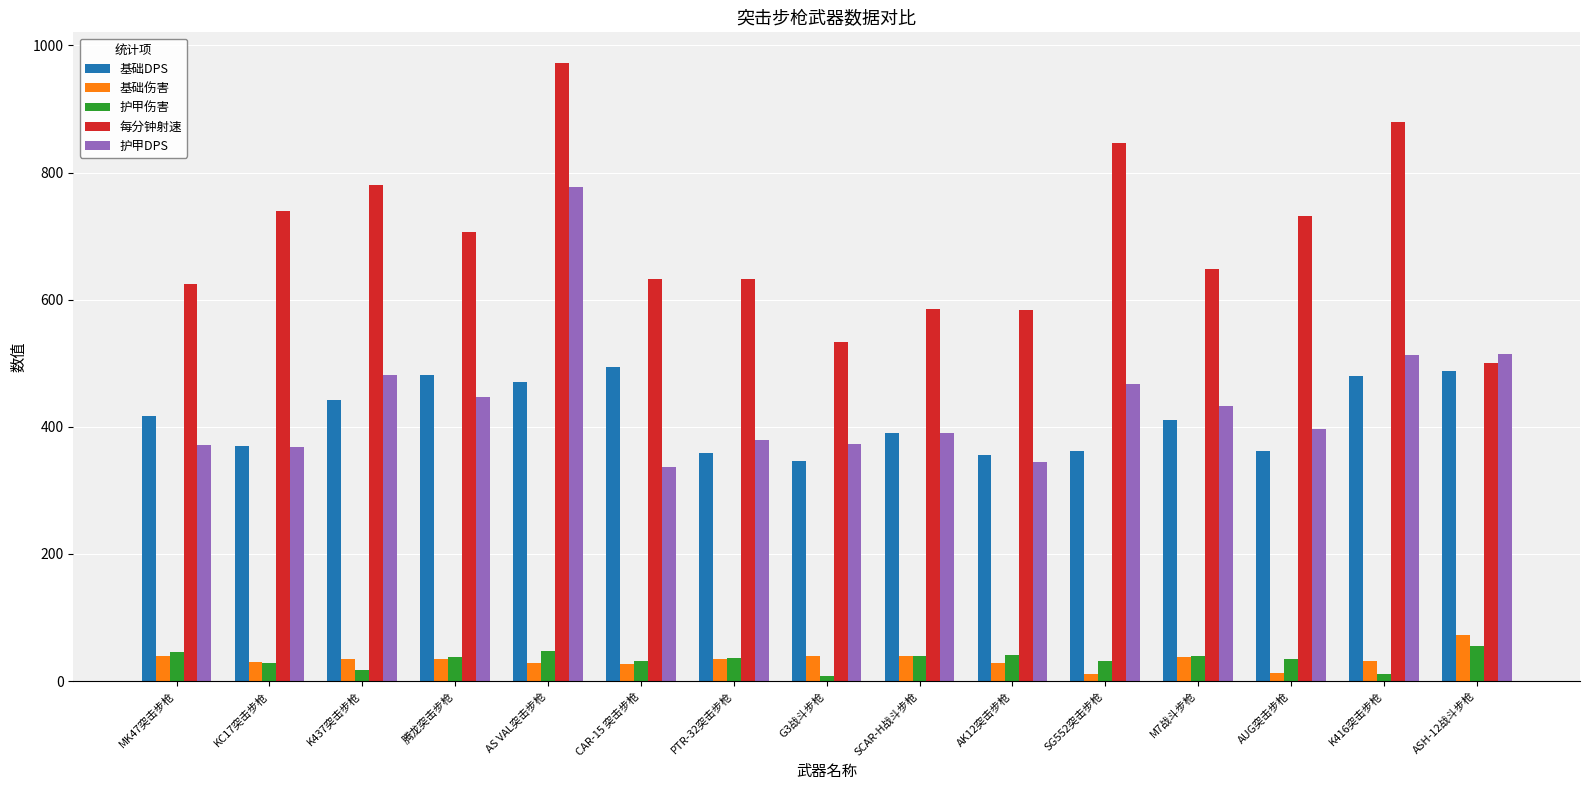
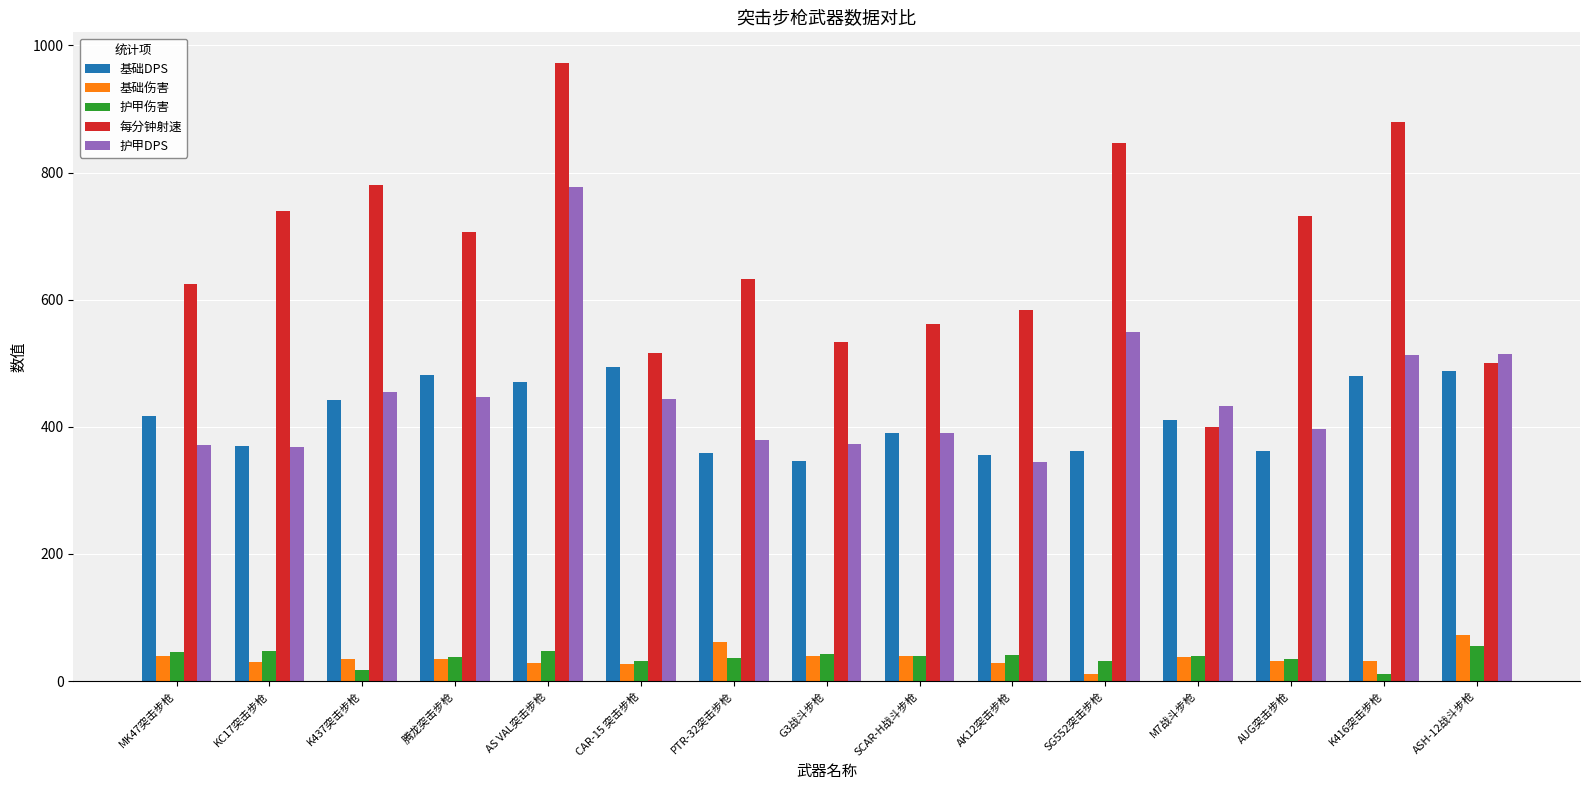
  {
    "基础DPS": {
      "MK47突击步枪": 420,
      "KC17突击步枪": 370,
      "K437突击步枪": 440,
      "腾龙突击步枪": 480,
      "AS VAL突击步枪": 470,
      "CAR-15 突击步枪": 490,
      "PTR-32突击步枪": 360,
      "G3战斗步枪": 350,
      "SCAR-H战斗步枪": 390,
      "AK12突击步枪": 360,
      "SG552突击步枪": 360,
      "M7战斗步枪": 410,
      "AUG突击步枪": 360,
      "K416突击步枪": 480,
      "ASH-12战斗步枪": 490
    },
    "基础伤害": {
      "MK47突击步枪": 40,
      "KC17突击步枪": 30,
      "K437突击步枪": 30,
      "腾龙突击步枪": 40,
      "AS VAL突击步枪": 30,
      "CAR-15 突击步枪": 30,
-     "PTR-32突击步枪": 30,
+     "PTR-32突击步枪": 60,
      "G3战斗步枪": 40,
      "SCAR-H战斗步枪": 40,
      "AK12突击步枪": 30,
      "SG552突击步枪": 10,
      "M7战斗步枪": 40,
-     "AUG突击步枪": 10,
+     "AUG突击步枪": 30,
      "K416突击步枪": 30,
      "ASH-12战斗步枪": 70
    },
    "护甲伤害": {
      "MK47突击步枪": 50,
-     "KC17突击步枪": 30,
+     "KC17突击步枪": 50,
      "K437突击步枪": 20,
      "腾龙突击步枪": 40,
      "AS VAL突击步枪": 50,
      "CAR-15 突击步枪": 30,
      "PTR-32突击步枪": 40,
-     "G3战斗步枪": 10,
+     "G3战斗步枪": 40,
      "SCAR-H战斗步枪": 40,
      "AK12突击步枪": 40,
      "SG552突击步枪": 30,
      "M7战斗步枪": 40,
      "AUG突击步枪": 40,
      "K416突击步枪": 10,
      "ASH-12战斗步枪": 60
    },
    "每分钟射速": {
      "MK47突击步枪": 630,
      "KC17突击步枪": 740,
      "K437突击步枪": 780,
      "腾龙突击步枪": 710,
      "AS VAL突击步枪": 970,
-     "CAR-15 突击步枪": 630,
+     "CAR-15 突击步枪": 520,
      "PTR-32突击步枪": 630,
      "G3战斗步枪": 530,
-     "SCAR-H战斗步枪": 590,
+     "SCAR-H战斗步枪": 560,
      "AK12突击步枪": 580,
      "SG552突击步枪": 850,
-     "M7战斗步枪": 650,
+     "M7战斗步枪": 400,
      "AUG突击步枪": 730,
      "K416突击步枪": 880,
      "ASH-12战斗步枪": 500
    },
    "护甲DPS": {
      "MK47突击步枪": 370,
      "KC17突击步枪": 370,
-     "K437突击步枪": 480,
+     "K437突击步枪": 460,
      "腾龙突击步枪": 450,
      "AS VAL突击步枪": 780,
-     "CAR-15 突击步枪": 340,
+     "CAR-15 突击步枪": 440,
      "PTR-32突击步枪": 380,
      "G3战斗步枪": 370,
      "SCAR-H战斗步枪": 390,
      "AK12突击步枪": 340,
-     "SG552突击步枪": 470,
+     "SG552突击步枪": 550,
      "M7战斗步枪": 430,
      "AUG突击步枪": 400,
      "K416突击步枪": 510,
      "ASH-12战斗步枪": 510
    }
  }
